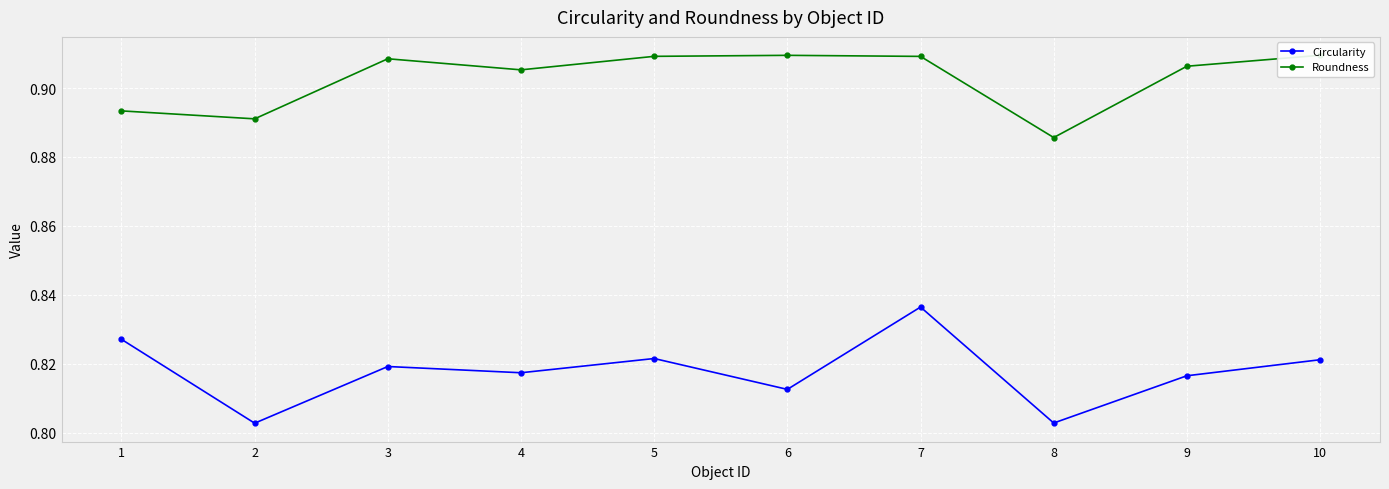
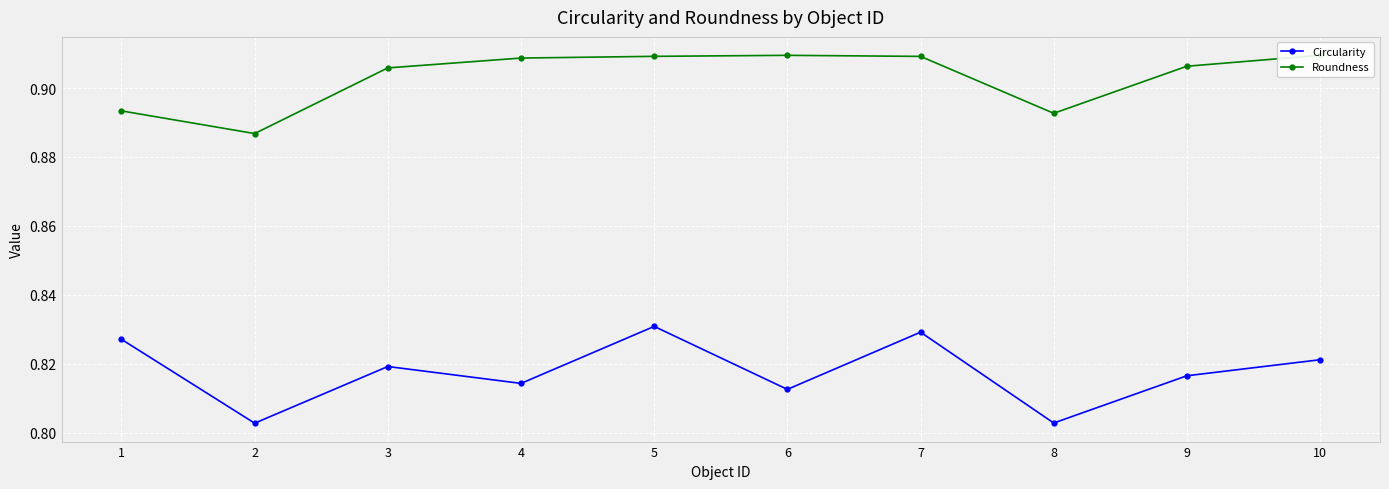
  {
    "Circularity": {
      "1": 0.827,
      "2": 0.803,
      "3": 0.819,
-     "4": 0.817,
-     "5": 0.822,
+     "4": 0.814,
+     "5": 0.831,
      "6": 0.813,
-     "7": 0.836,
+     "7": 0.829,
      "8": 0.803,
      "9": 0.816,
      "10": 0.821
    },
    "Roundness": {
      "1": 0.893,
-     "2": 0.891,
-     "3": 0.909,
-     "4": 0.905,
+     "2": 0.887,
+     "3": 0.906,
+     "4": 0.909,
      "5": 0.909,
      "6": 0.910,
      "7": 0.909,
-     "8": 0.886,
+     "8": 0.893,
      "9": 0.906
    }
  }
